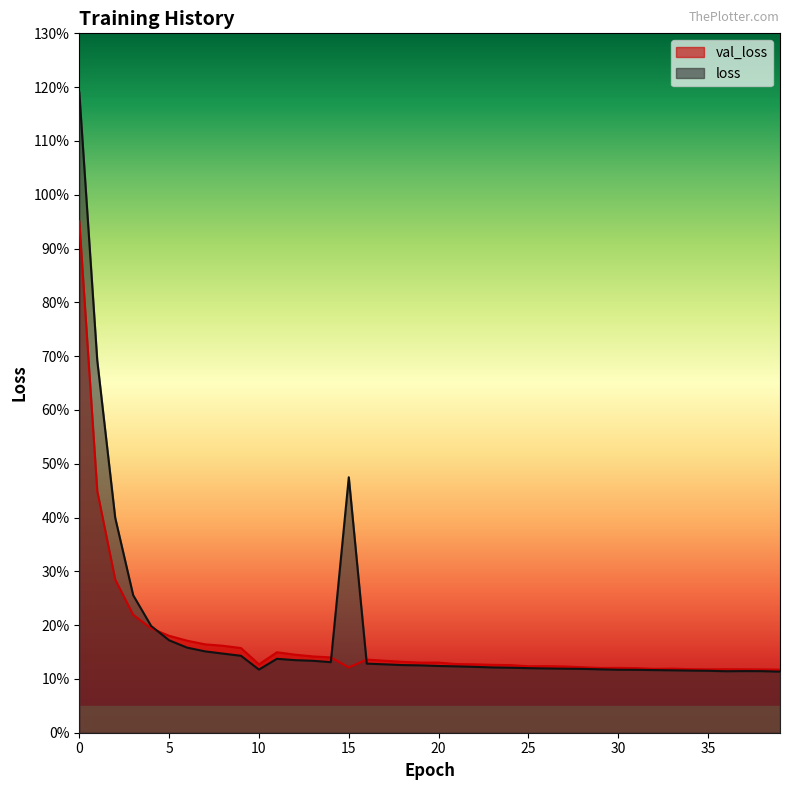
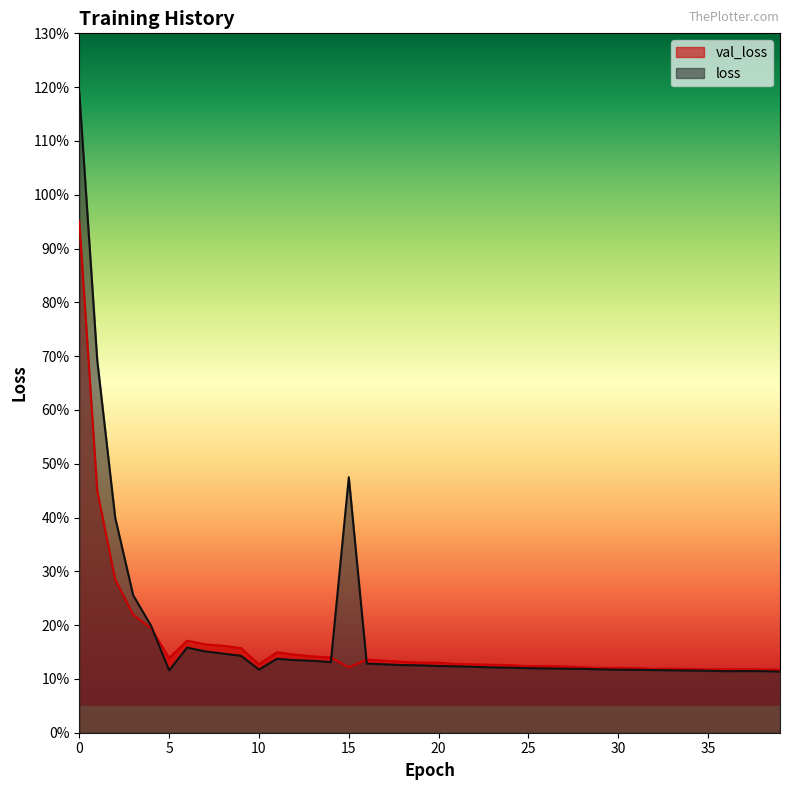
  {
    "val_loss": {
      "0": "95%",
-     "5": "18%",
+     "5": "14%",
      "10": "13%",
      "15": "12%",
      "20": "13%"
    },
    "loss": {
      "0": "119%",
-     "5": "17%",
+     "5": "12%",
      "10": "12%",
      "15": "47%",
      "20": "12%"
    }
  }
